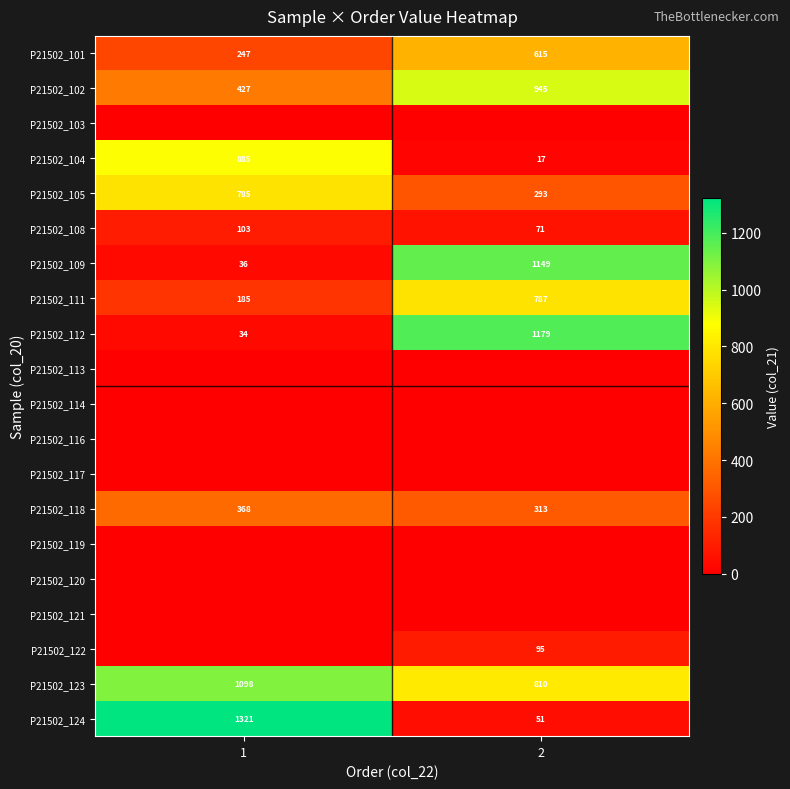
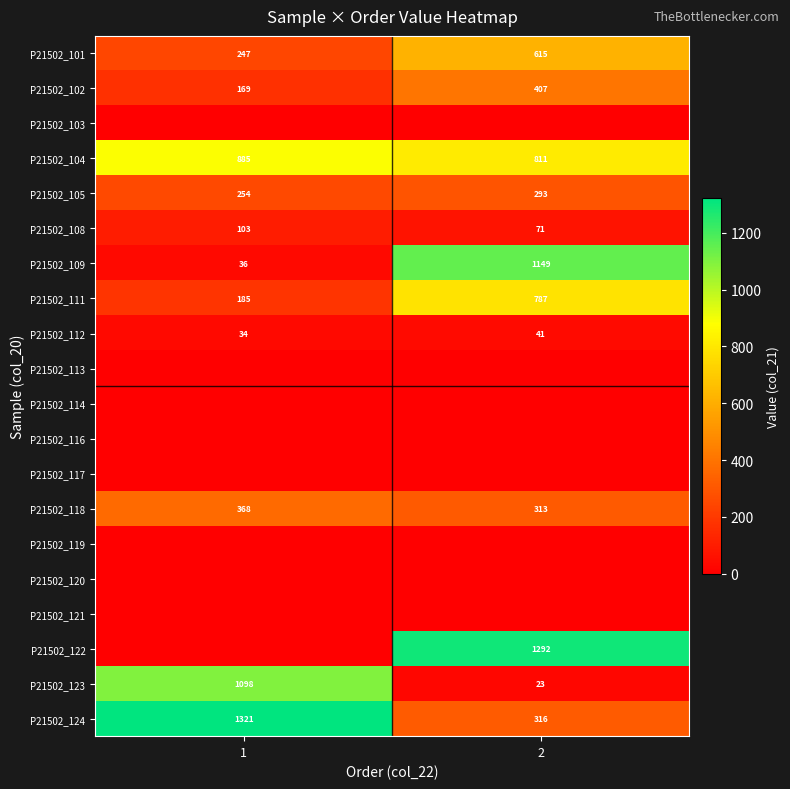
  {
    "P21502_101": {
      "1": 247,
      "2": 615
    },
    "P21502_102": {
-     "1": 427,
-     "2": 945
+     "1": 169,
+     "2": 407
    },
    "P21502_104": {
      "1": 885,
-     "2": 17
+     "2": 811
    },
    "P21502_105": {
-     "1": 785,
+     "1": 254,
      "2": 293
    },
    "P21502_108": {
      "1": 103,
      "2": 71
    },
    "P21502_109": {
      "1": 36,
      "2": 1149
    },
    "P21502_111": {
      "1": 185,
      "2": 787
    },
    "P21502_112": {
      "1": 34,
-     "2": 1179
+     "2": 41
    },
    "P21502_118": {
      "1": 368,
      "2": 313
    },
    "P21502_122": {
-     "2": 95
+     "2": 1292
    },
    "P21502_123": {
      "1": 1098,
-     "2": 810
+     "2": 23
    },
    "P21502_124": {
      "1": 1321,
-     "2": 51
+     "2": 316
    }
  }
